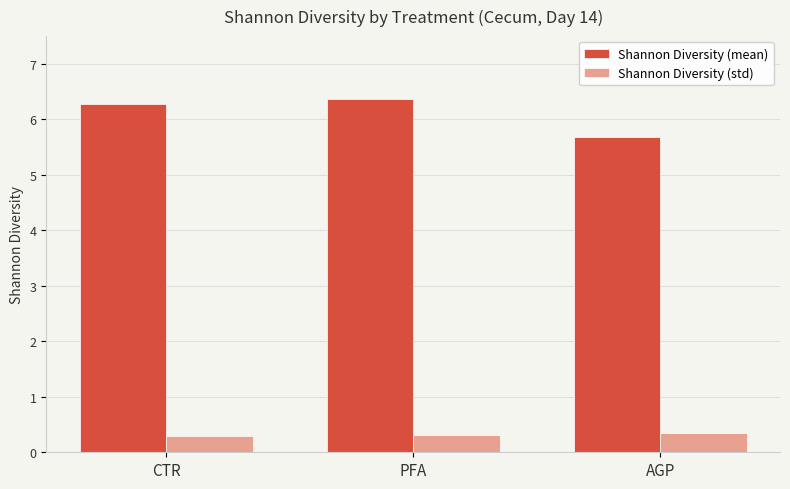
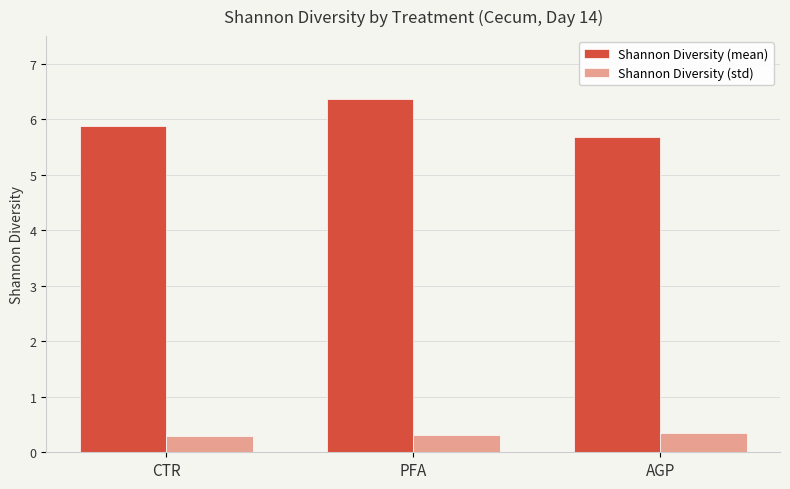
  {
    "Shannon Diversity (mean)": {
-     "CTR": 6.3,
+     "CTR": 5.9,
      "PFA": 6.4,
      "AGP": 5.7
    },
    "Shannon Diversity (std)": {
      "CTR": 0.3,
      "PFA": 0.3,
      "AGP": 0.3
    }
  }
